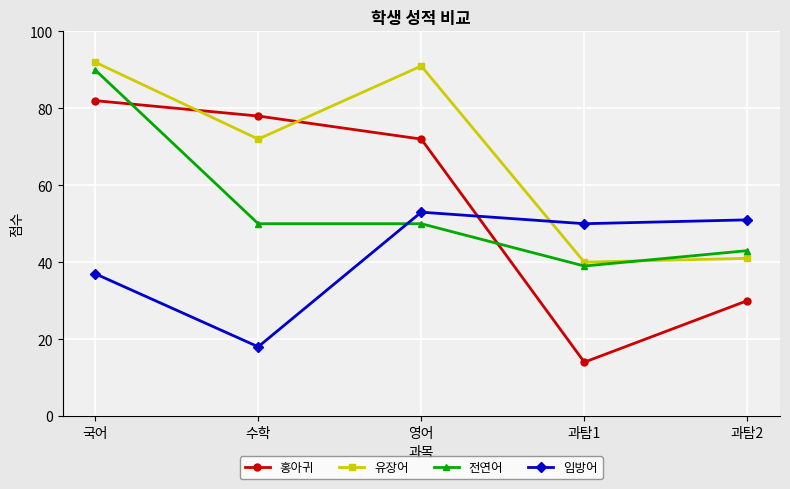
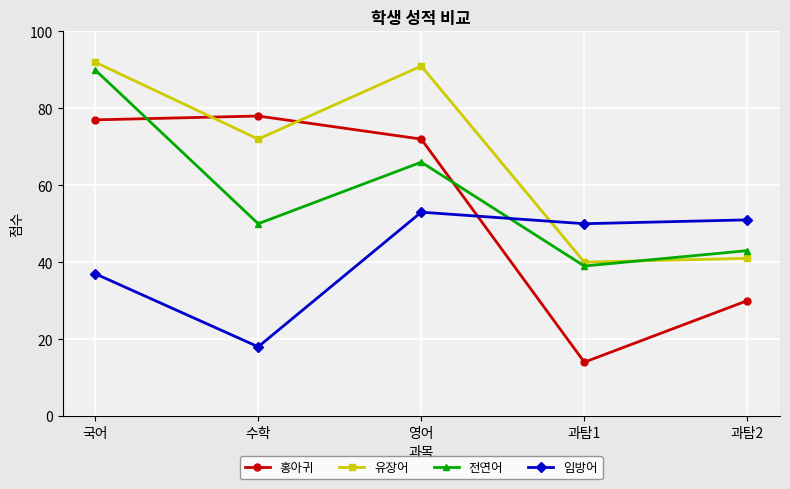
  {
    "홍아귀": {
-     "국어": 82,
+     "국어": 77,
      "수학": 78,
      "영어": 72,
      "과탐1": 14,
      "과탐2": 30
    },
    "유장어": {
      "국어": 92,
      "수학": 72,
      "영어": 91,
      "과탐1": 40,
      "과탐2": 41
    },
    "전연어": {
      "국어": 90,
      "수학": 50,
-     "영어": 50,
+     "영어": 66,
      "과탐1": 39,
      "과탐2": 43
    },
    "임방어": {
      "국어": 37,
      "수학": 18,
      "영어": 53,
      "과탐1": 50,
      "과탐2": 51
    }
  }
